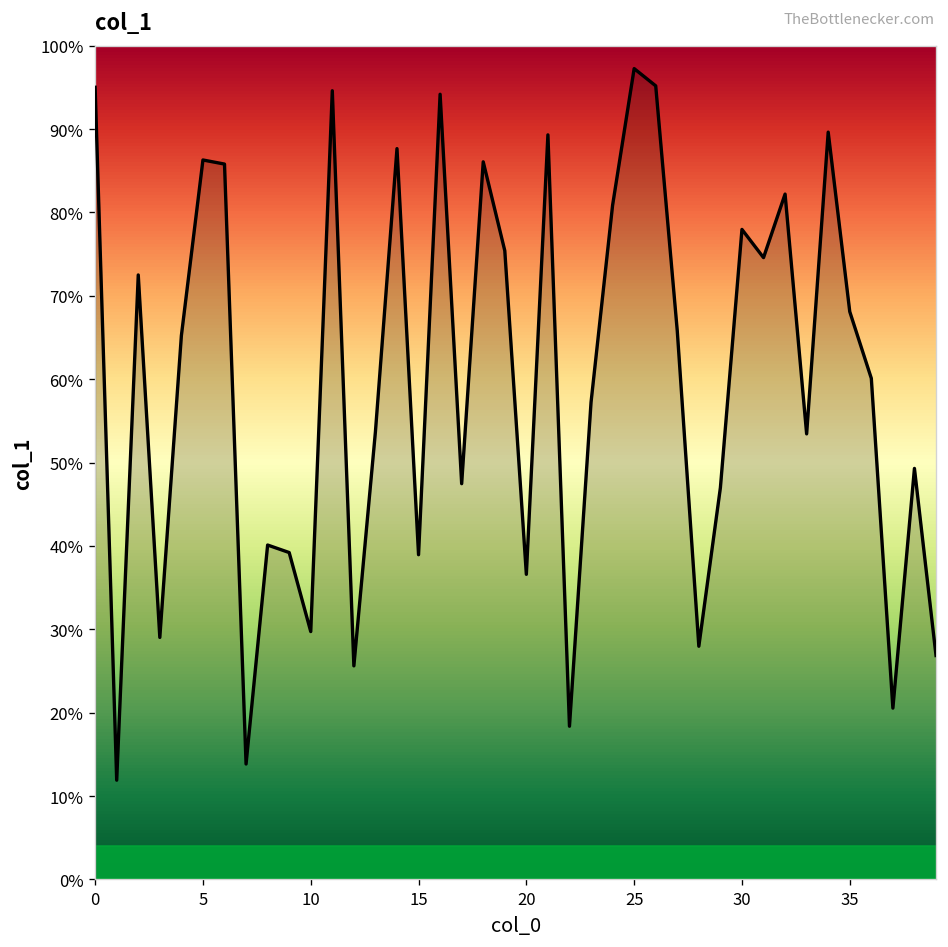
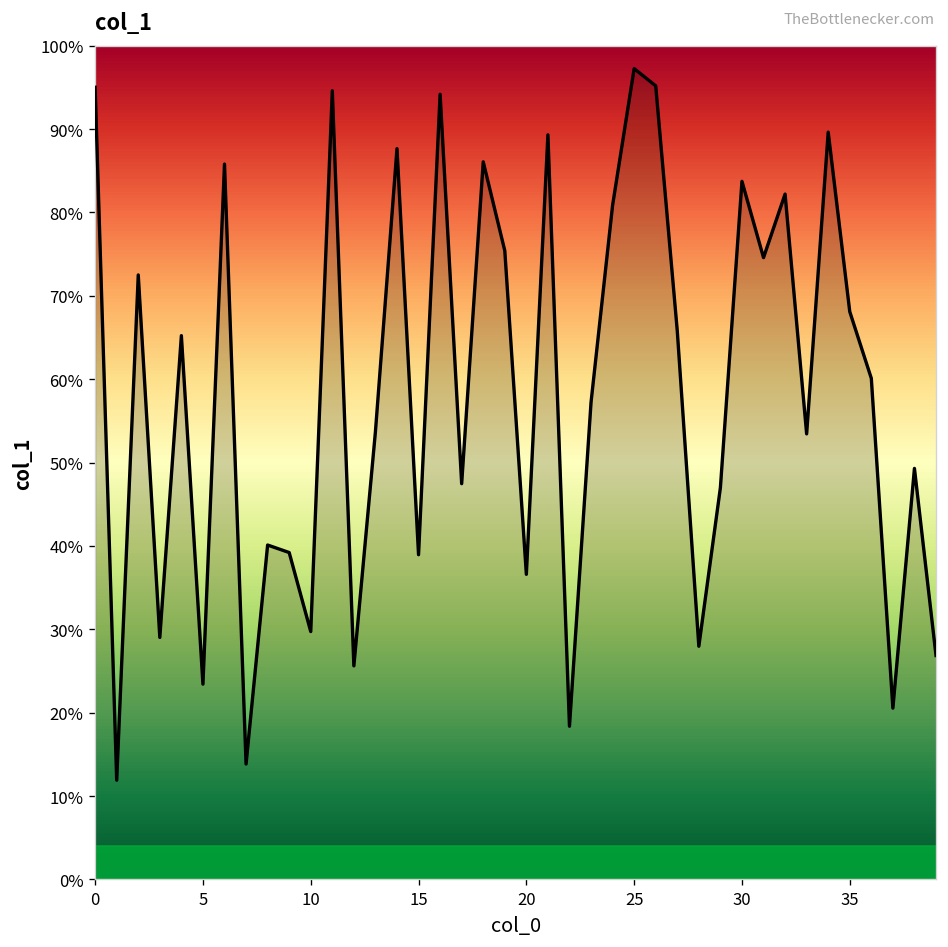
  {
    "0": "95%",
-   "5": "86%",
+   "5": "23%",
    "10": "30%",
    "15": "39%",
    "20": "37%",
    "25": "97%",
-   "30": "78%",
+   "30": "84%",
    "35": "68%"
  }
